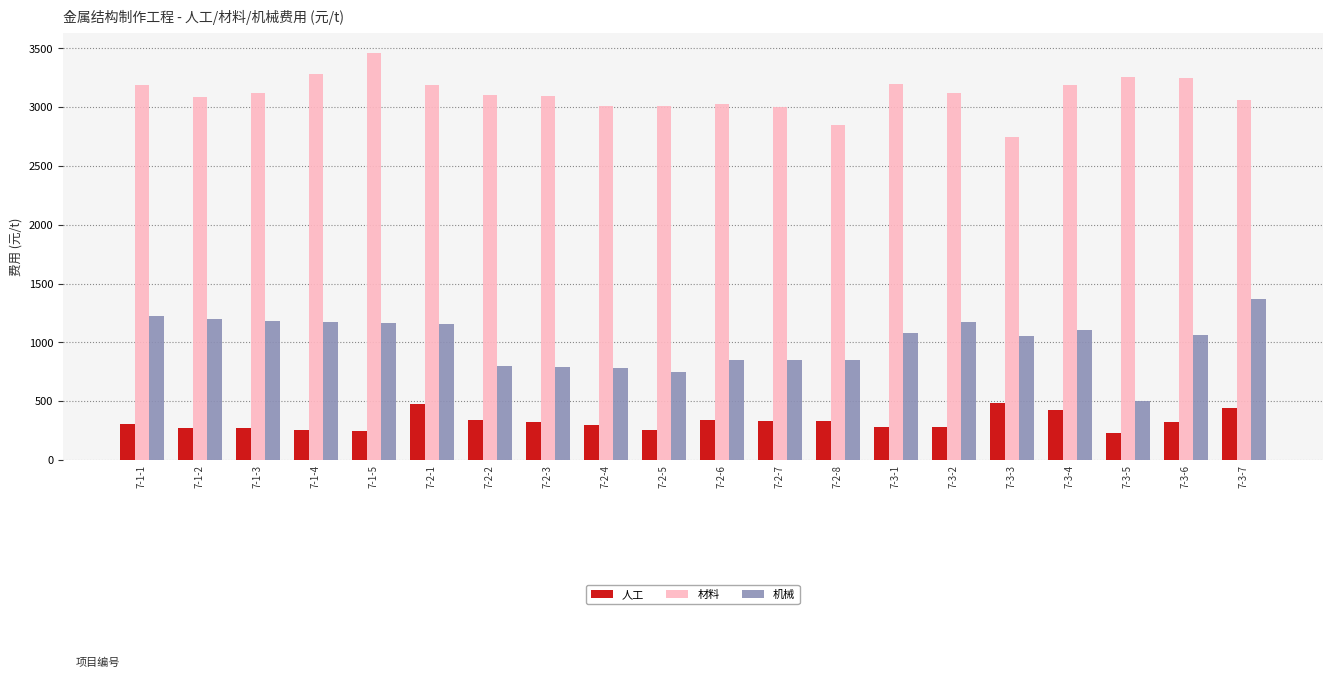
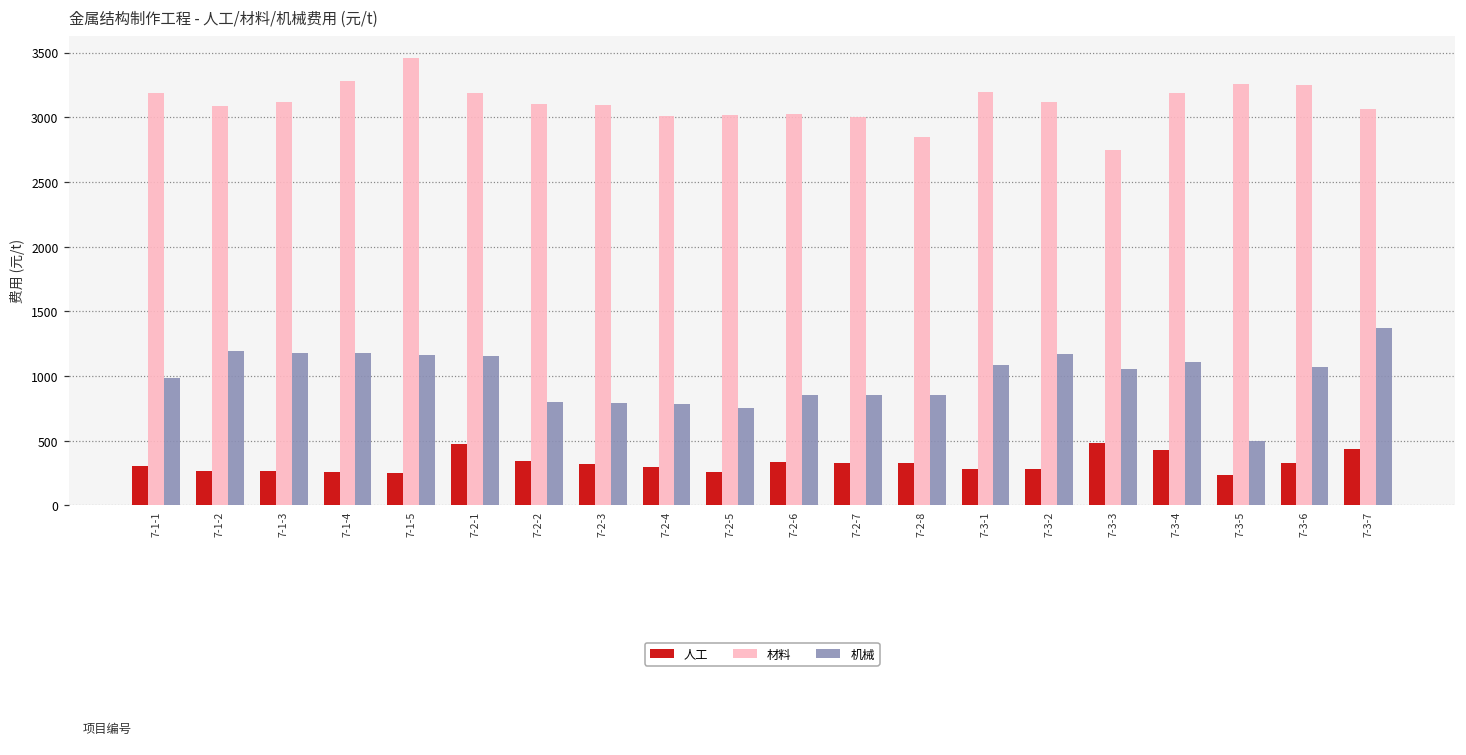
  {
    "人工": {
      "7-1-1": 310,
      "7-1-2": 270,
      "7-1-3": 270,
      "7-1-4": 250,
      "7-1-5": 250,
      "7-2-1": 470,
      "7-2-2": 340,
      "7-2-3": 320,
      "7-2-4": 300,
      "7-2-5": 260,
      "7-2-6": 340,
      "7-2-7": 330,
      "7-2-8": 330,
      "7-3-1": 280,
      "7-3-2": 280,
      "7-3-3": 480,
      "7-3-4": 420,
      "7-3-5": 230,
      "7-3-6": 330,
      "7-3-7": 440
    },
    "材料": {
      "7-1-1": 3190,
      "7-1-2": 3090,
      "7-1-3": 3120,
      "7-1-4": 3280,
      "7-1-5": 3460,
      "7-2-1": 3190,
      "7-2-2": 3100,
      "7-2-3": 3100,
      "7-2-4": 3010,
      "7-2-5": 3010,
      "7-2-6": 3030,
      "7-2-7": 3000,
      "7-2-8": 2850,
      "7-3-1": 3200,
      "7-3-2": 3120,
      "7-3-3": 2750,
      "7-3-4": 3190,
      "7-3-5": 3260,
      "7-3-6": 3250,
      "7-3-7": 3070
    },
    "机械": {
-     "7-1-1": 1230,
+     "7-1-1": 980,
      "7-1-2": 1200,
      "7-1-3": 1180,
      "7-1-4": 1180,
      "7-1-5": 1170,
      "7-2-1": 1160,
      "7-2-2": 800,
      "7-2-3": 790,
      "7-2-4": 780,
      "7-2-5": 750,
      "7-2-6": 850,
      "7-2-7": 850,
      "7-2-8": 850,
      "7-3-1": 1080,
      "7-3-2": 1170,
      "7-3-3": 1050,
      "7-3-4": 1110,
      "7-3-5": 500,
      "7-3-6": 1070,
      "7-3-7": 1370
    }
  }
